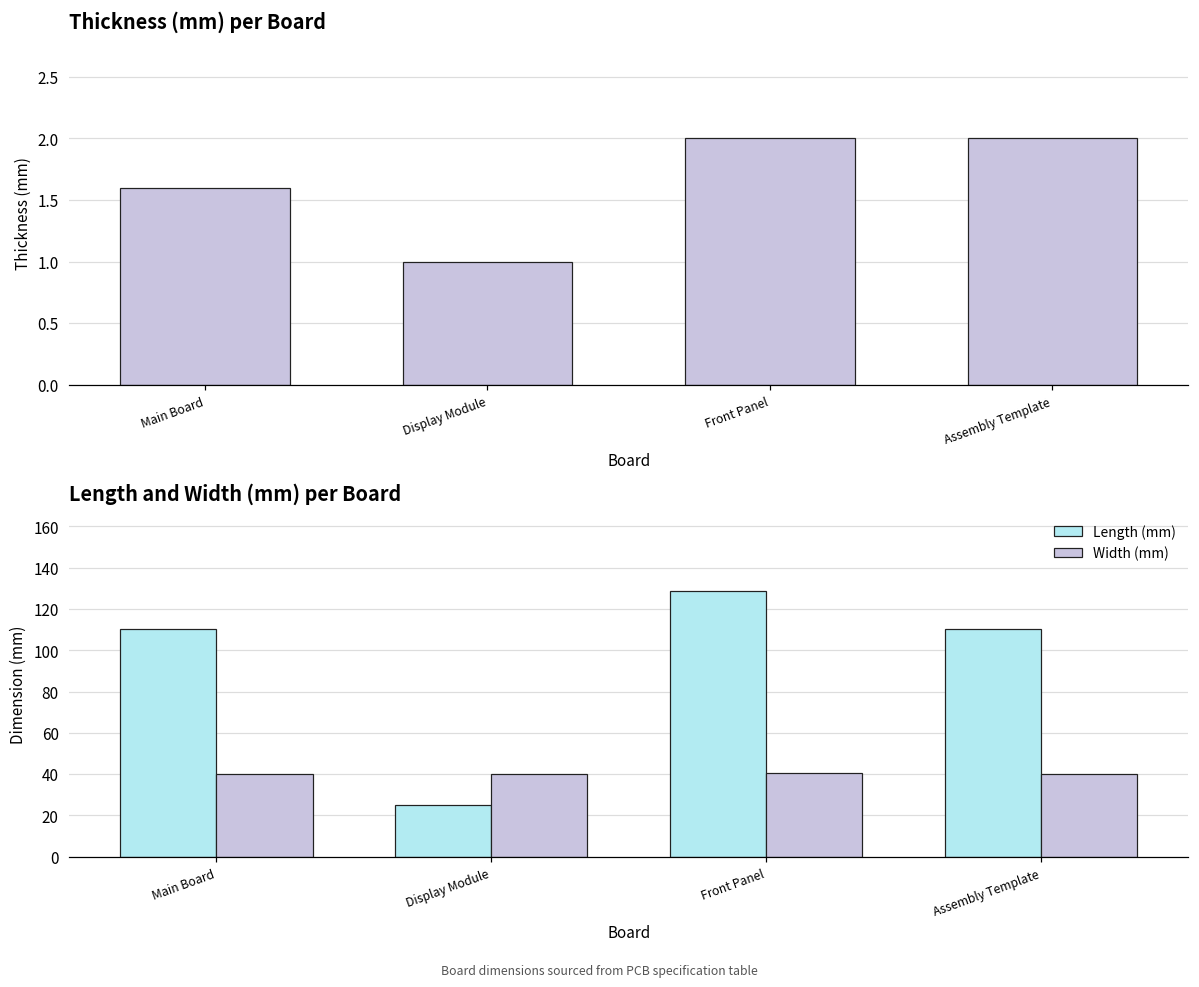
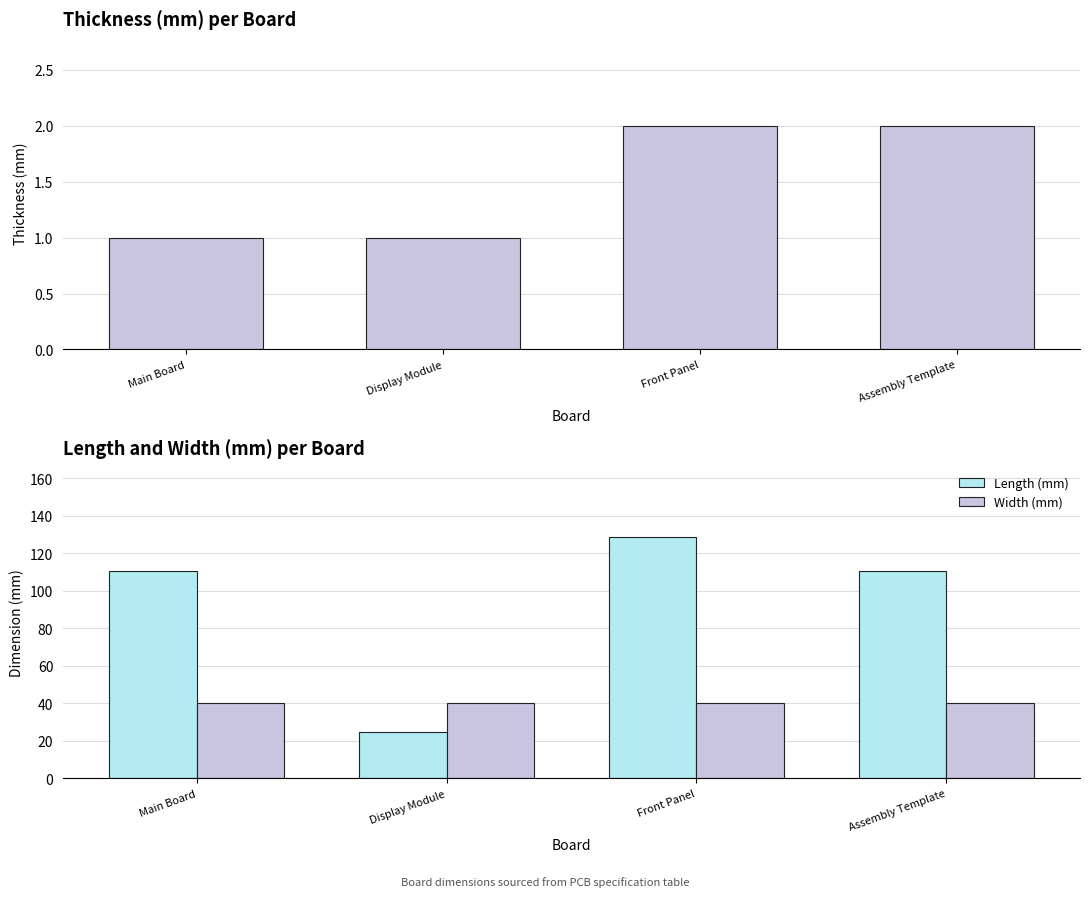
  {
    "Thickness (mm) per Board": {
-     "Main Board": 1.6,
+     "Main Board": 1.0,
      "Display Module": 1.0,
      "Front Panel": 2.0,
      "Assembly Template": 2.0
    }
  }
